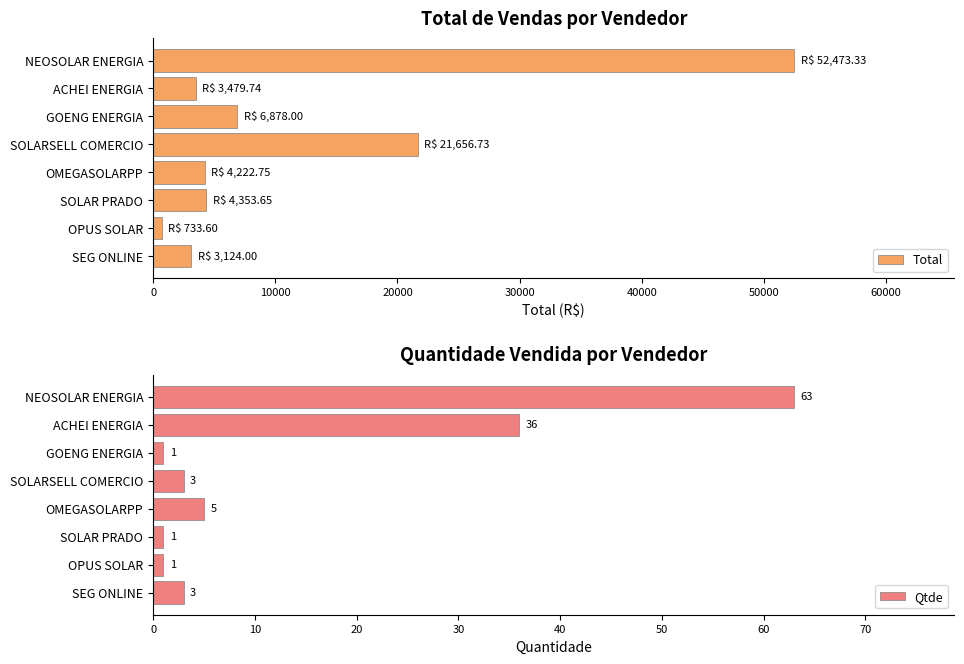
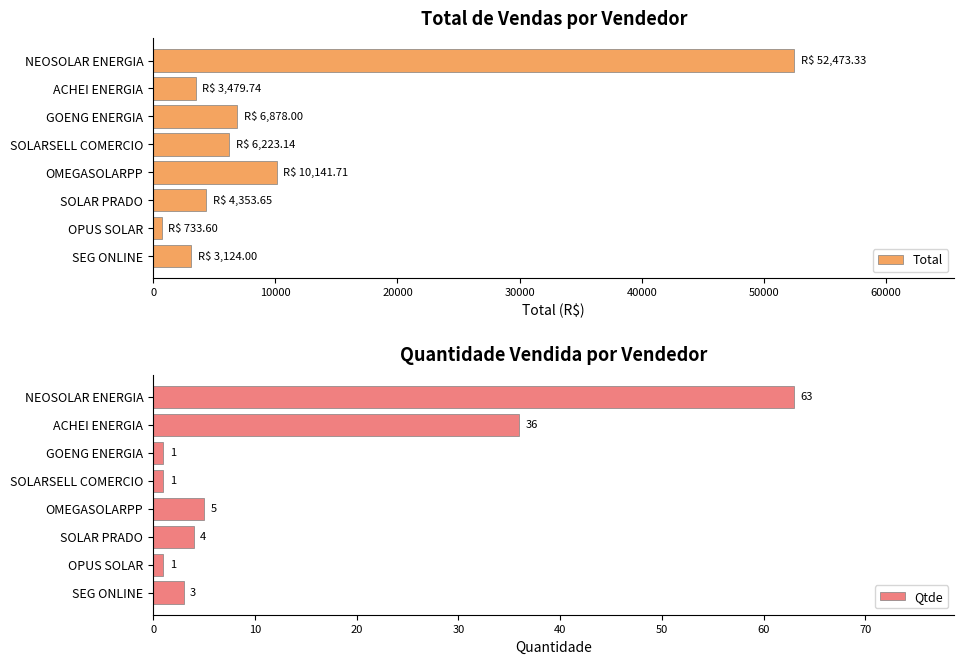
  {
    "Total de Vendas por Vendedor": {
      "NEOSOLAR ENERGIA": "52,473.33",
      "ACHEI ENERGIA": "3,479.74",
      "GOENG ENERGIA": "6,878.00",
-     "SOLARSELL COMERCIO": "21,656.73",
-     "OMEGASOLARPP": "4,222.75",
+     "SOLARSELL COMERCIO": "6,223.14",
+     "OMEGASOLARPP": "10,141.71",
      "SOLAR PRADO": "4,353.65",
      "OPUS SOLAR": "733.60",
      "SEG ONLINE": "3,124.00"
    },
    "Quantidade Vendida por Vendedor": {
      "NEOSOLAR ENERGIA": "63",
      "ACHEI ENERGIA": "36",
      "GOENG ENERGIA": "1",
-     "SOLARSELL COMERCIO": "3",
+     "SOLARSELL COMERCIO": "1",
      "OMEGASOLARPP": "5",
-     "SOLAR PRADO": "1",
+     "SOLAR PRADO": "4",
      "OPUS SOLAR": "1",
      "SEG ONLINE": "3"
    }
  }
